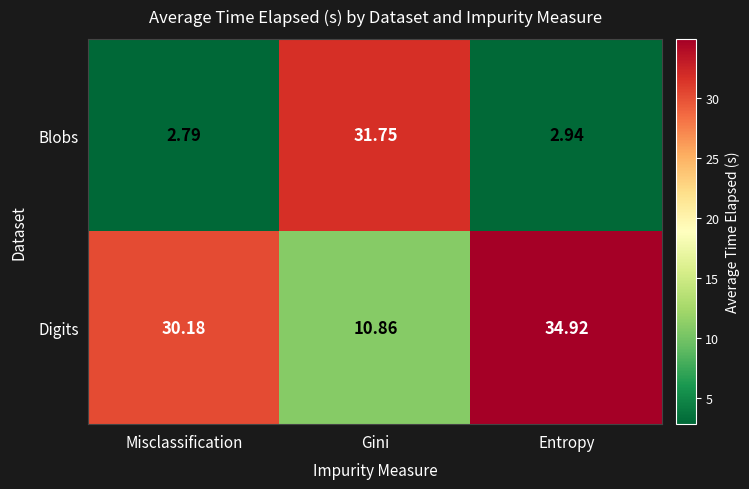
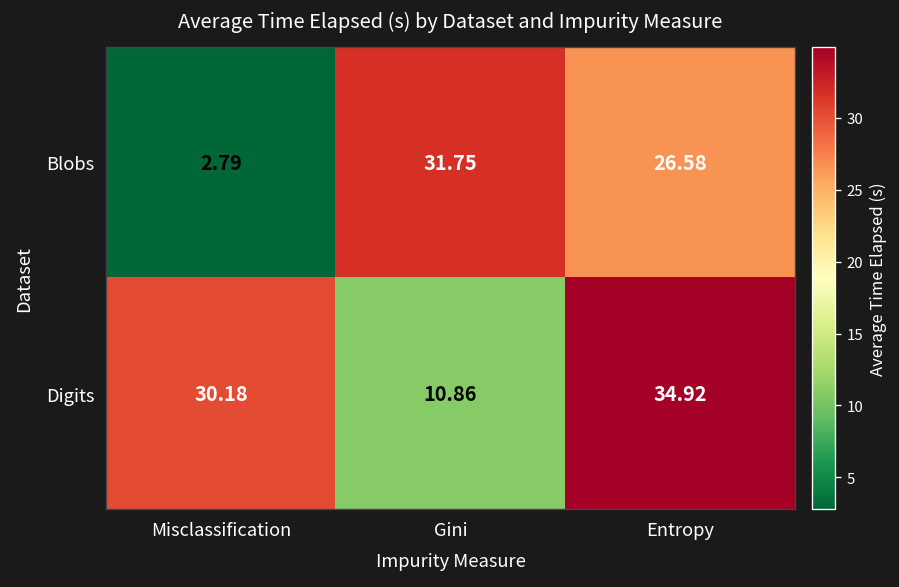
  {
    "Blobs": {
      "Misclassification": 2.79,
      "Gini": 31.75,
-     "Entropy": 2.94
+     "Entropy": 26.58
    },
    "Digits": {
      "Misclassification": 30.18,
      "Gini": 10.86,
      "Entropy": 34.92
    }
  }
